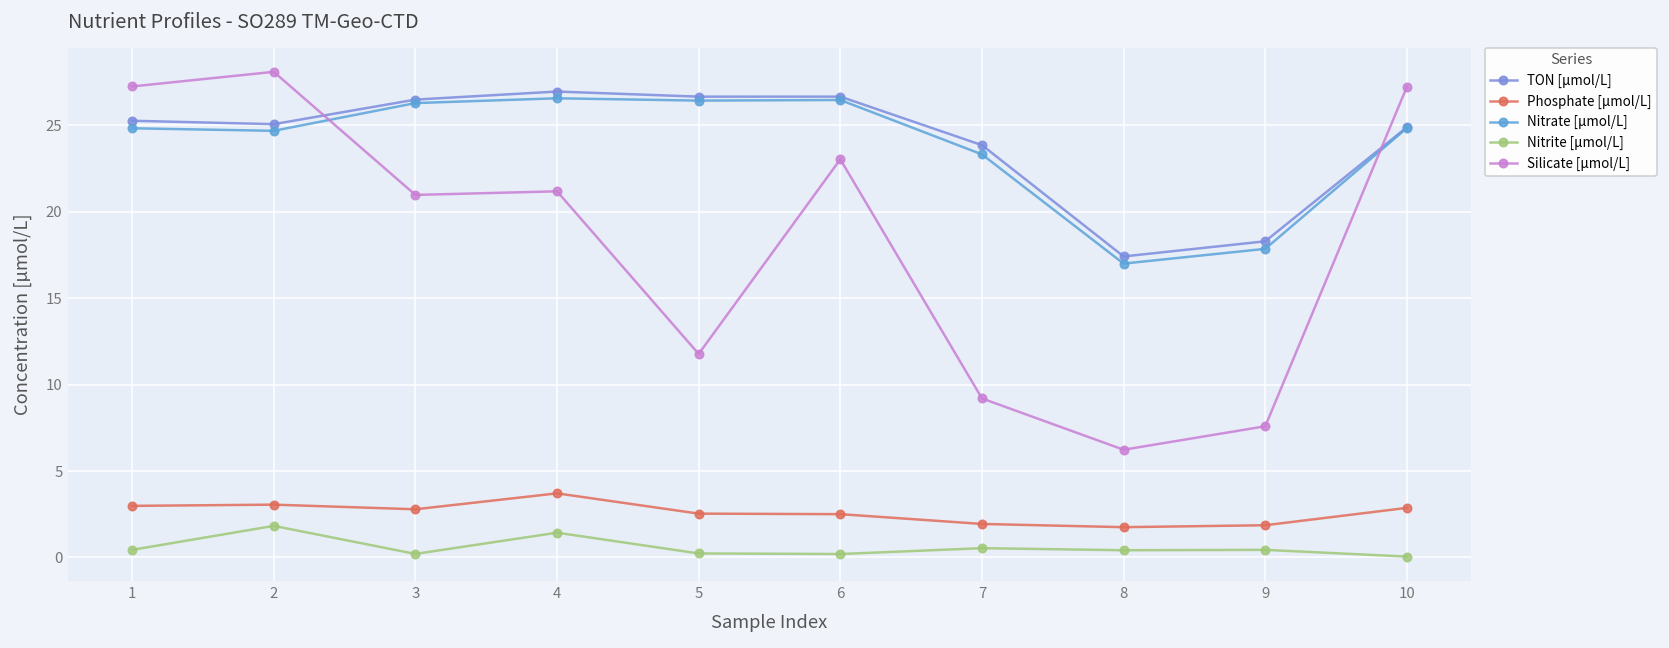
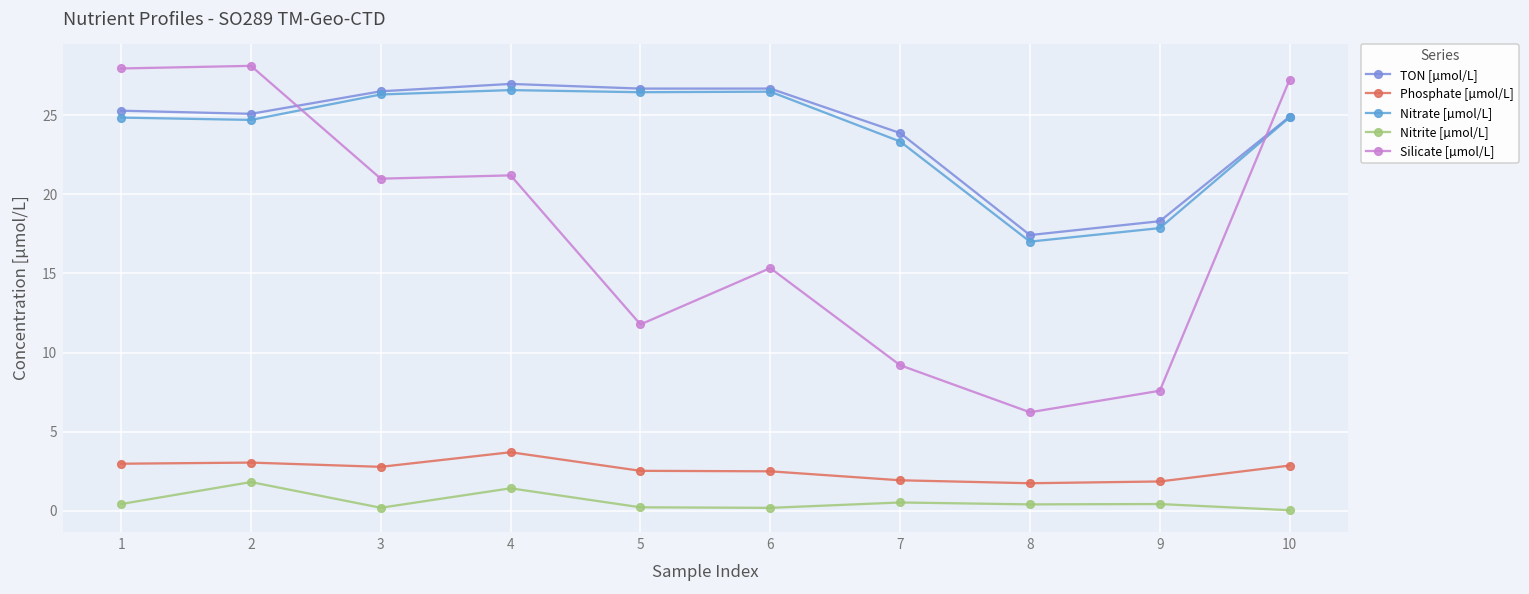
  {
    "Phosphate [µmol/L]": {
      "1": 3.0,
      "2": 3.1,
      "3": 2.8,
      "4": 3.7,
      "5": 2.5,
      "6": 2.5,
      "7": 1.9,
      "8": 1.7,
      "9": 1.9,
      "10": 2.9
    },
    "Nitrite [µmol/L]": {
      "1": 0.4,
      "2": 1.8,
      "3": 0.2,
      "4": 1.4,
      "5": 0.2,
      "6": 0.2,
      "7": 0.5,
      "8": 0.4,
      "9": 0.4,
      "10": 0.0
    },
    "Silicate [µmol/L]": {
-     "1": 27.3,
+     "1": 27.9,
      "2": 28.1,
      "3": 21.0,
      "4": 21.2,
      "5": 11.8,
-     "6": 23.0,
+     "6": 15.3,
      "7": 9.2,
      "8": 6.2,
      "9": 7.6,
      "10": 27.2
    }
  }
